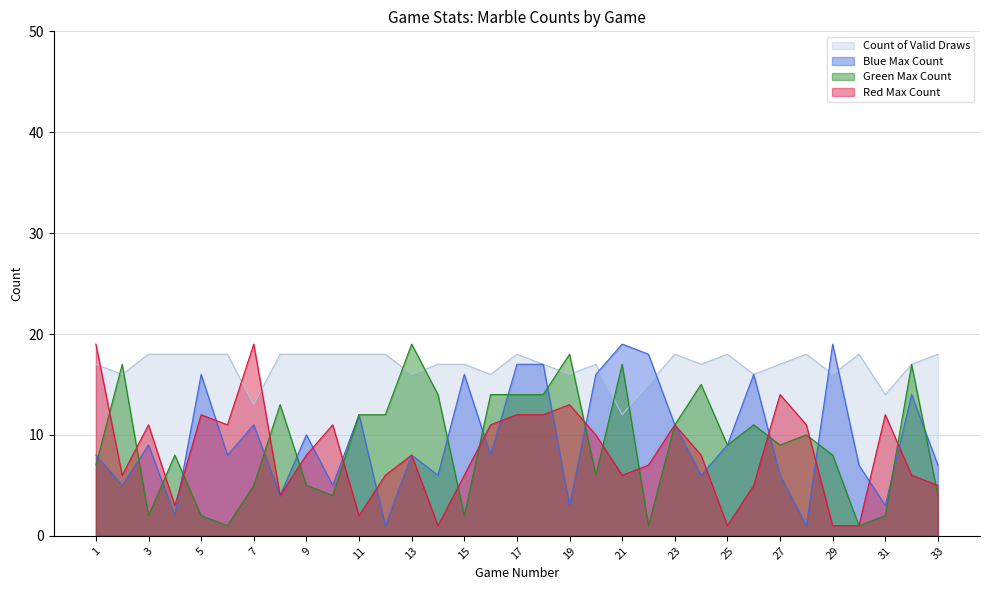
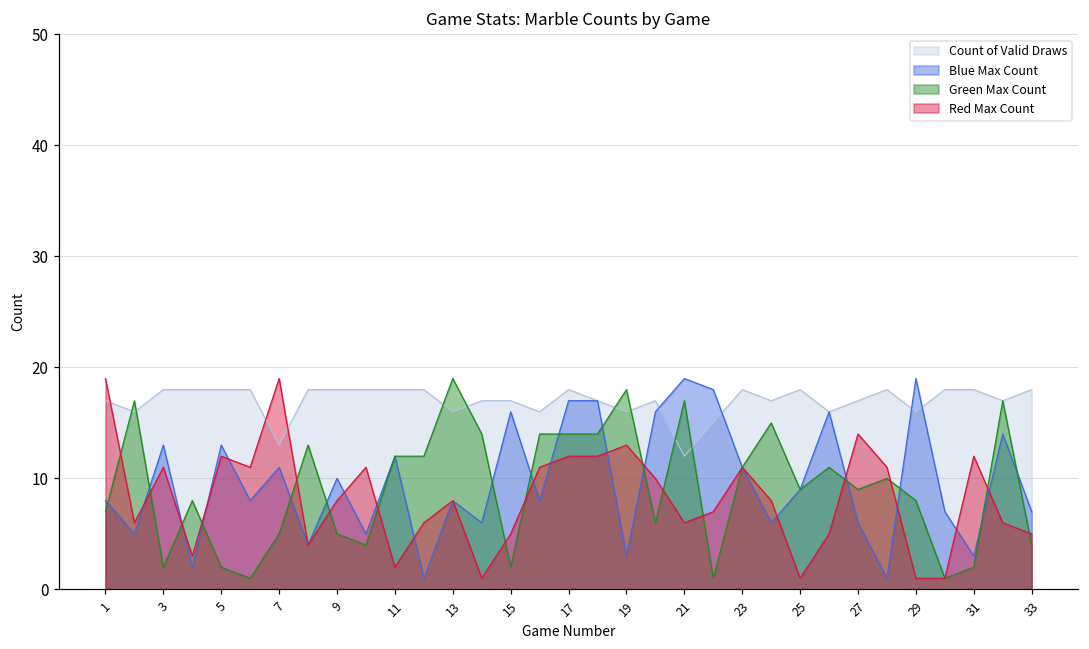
  {
    "Count of Valid Draws": {
      "1": 17,
      "3": 18,
      "5": 18,
      "7": 13,
      "9": 18,
      "11": 18,
      "13": 16,
      "15": 17,
      "17": 18,
      "19": 16,
      "21": 12,
      "23": 18,
      "25": 18,
      "27": 17,
      "29": 16,
-     "31": 14,
+     "31": 18,
      "33": 18
    },
    "Blue Max Count": {
      "1": 8,
-     "3": 9,
-     "5": 16,
+     "3": 13,
+     "5": 13,
      "7": 11,
      "9": 10,
      "15": 16,
      "17": 17,
      "19": 3,
      "21": 19,
      "27": 6,
      "29": 19,
      "31": 3,
      "33": 7
    },
    "Green Max Count": {
      "1": 7,
      "3": 2,
      "5": 2,
      "7": 5,
      "9": 5,
      "13": 19,
      "15": 2,
      "17": 14,
      "19": 18,
      "21": 17,
      "27": 9,
      "29": 8,
      "31": 2,
      "33": 4
    },
    "Red Max Count": {
      "1": 19,
      "3": 11,
      "5": 12,
      "7": 19,
      "9": 8,
      "11": 2,
-     "15": 6,
+     "15": 5,
      "17": 12,
      "19": 13,
      "21": 6,
      "25": 1,
      "27": 14,
      "29": 1,
      "31": 12,
      "33": 5
    }
  }
